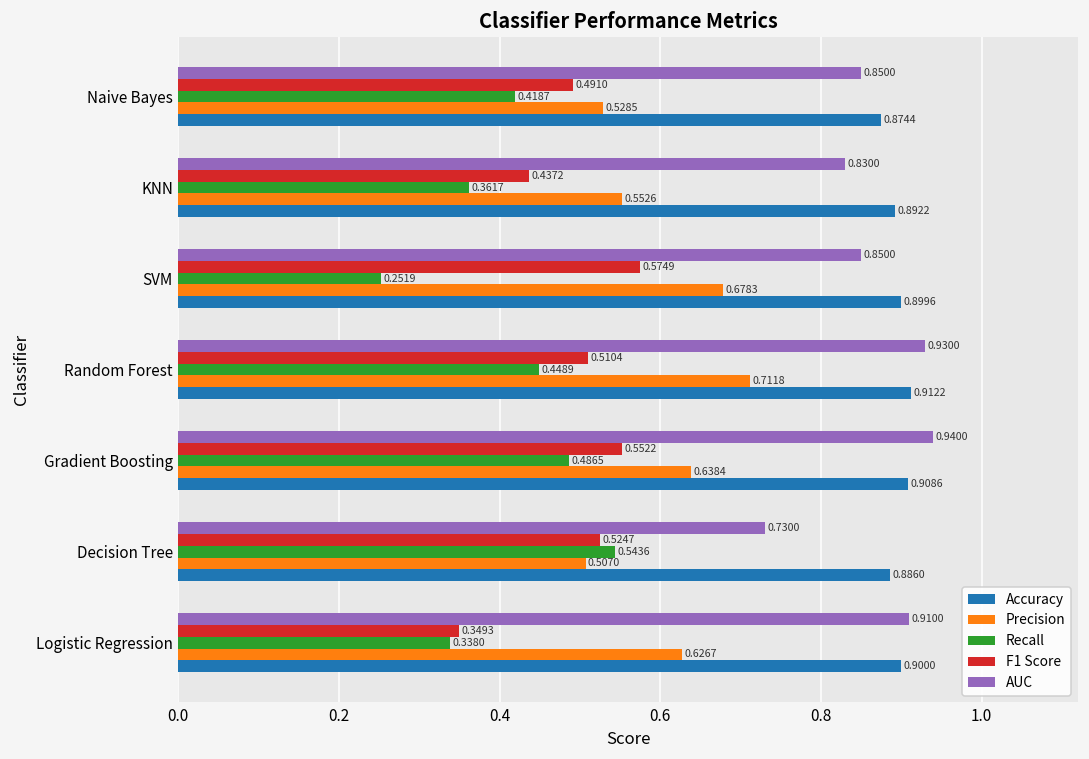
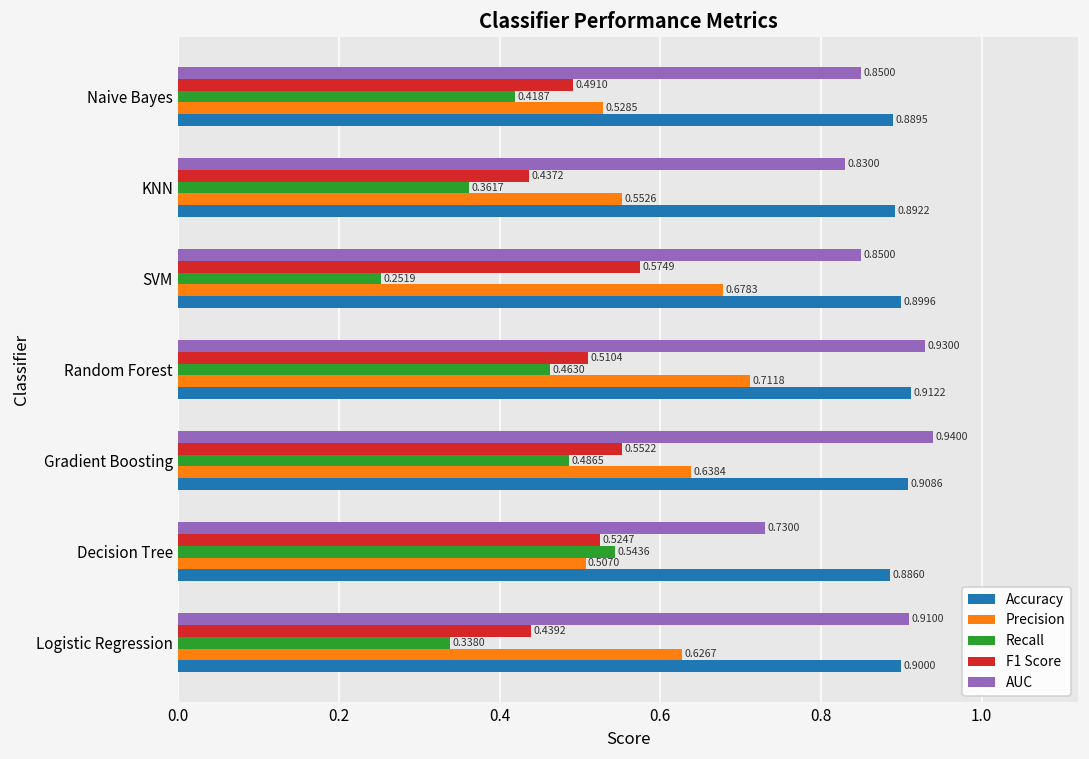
  {
    "Accuracy": {
-     "Naive Bayes": 0.8744,
+     "Naive Bayes": 0.8895,
      "KNN": 0.8922,
      "SVM": 0.8996,
      "Random Forest": 0.9122,
      "Gradient Boosting": 0.9086,
      "Decision Tree": 0.8860,
      "Logistic Regression": 0.9000
    },
    "Precision": {
      "Naive Bayes": 0.5285,
      "KNN": 0.5526,
      "SVM": 0.6783,
      "Random Forest": 0.7118,
      "Gradient Boosting": 0.6384,
      "Decision Tree": 0.5070,
      "Logistic Regression": 0.6267
    },
    "Recall": {
      "Naive Bayes": 0.4187,
      "KNN": 0.3617,
      "SVM": 0.2519,
-     "Random Forest": 0.4489,
+     "Random Forest": 0.4630,
      "Gradient Boosting": 0.4865,
      "Decision Tree": 0.5436,
      "Logistic Regression": 0.3380
    },
    "F1 Score": {
      "Naive Bayes": 0.4910,
      "KNN": 0.4372,
      "SVM": 0.5749,
      "Random Forest": 0.5104,
      "Gradient Boosting": 0.5522,
      "Decision Tree": 0.5247,
-     "Logistic Regression": 0.3493
+     "Logistic Regression": 0.4392
    },
    "AUC": {
      "Naive Bayes": 0.8500,
      "KNN": 0.8300,
      "SVM": 0.8500,
      "Random Forest": 0.9300,
      "Gradient Boosting": 0.9400,
      "Decision Tree": 0.7300,
      "Logistic Regression": 0.9100
    }
  }
